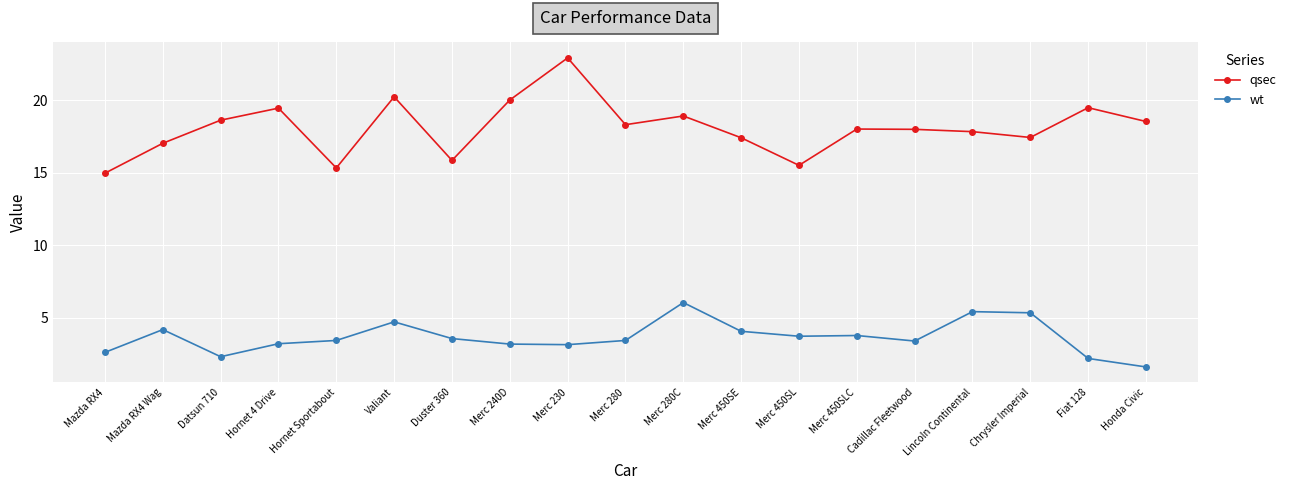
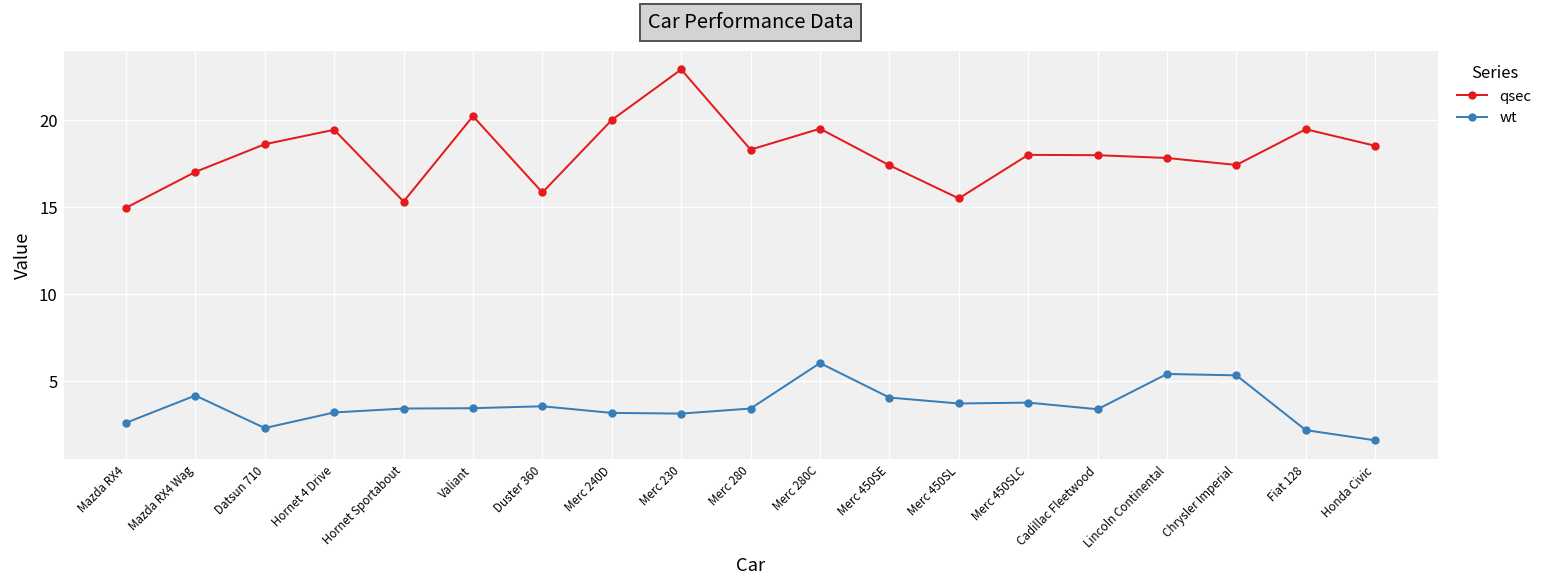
  {
    "qsec": {
      "Mazda RX4": 15.0,
      "Mazda RX4 Wag": 17.0,
      "Datsun 710": 18.6,
      "Hornet 4 Drive": 19.4,
      "Hornet Sportabout": 15.3,
      "Valiant": 20.2,
      "Duster 360": 15.8,
      "Merc 240D": 20.0,
      "Merc 230": 22.9,
      "Merc 280": 18.3,
-     "Merc 280C": 18.9,
+     "Merc 280C": 19.5,
      "Merc 450SE": 17.4,
      "Merc 450SL": 15.5,
      "Merc 450SLC": 18.0,
      "Cadillac Fleetwood": 18.0,
      "Lincoln Continental": 17.8,
      "Chrysler Imperial": 17.4,
      "Fiat 128": 19.5,
      "Honda Civic": 18.5
    },
    "wt": {
      "Mazda RX4": 2.6,
      "Mazda RX4 Wag": 4.2,
      "Datsun 710": 2.3,
      "Hornet 4 Drive": 3.2,
      "Hornet Sportabout": 3.4,
-     "Valiant": 4.7,
+     "Valiant": 3.5,
      "Duster 360": 3.6,
      "Merc 240D": 3.2,
      "Merc 230": 3.2,
      "Merc 280": 3.4,
      "Merc 280C": 6.1,
      "Merc 450SE": 4.1,
      "Merc 450SL": 3.7,
      "Merc 450SLC": 3.8,
      "Cadillac Fleetwood": 3.4,
      "Lincoln Continental": 5.4,
      "Chrysler Imperial": 5.3,
      "Fiat 128": 2.2,
      "Honda Civic": 1.6
    }
  }
